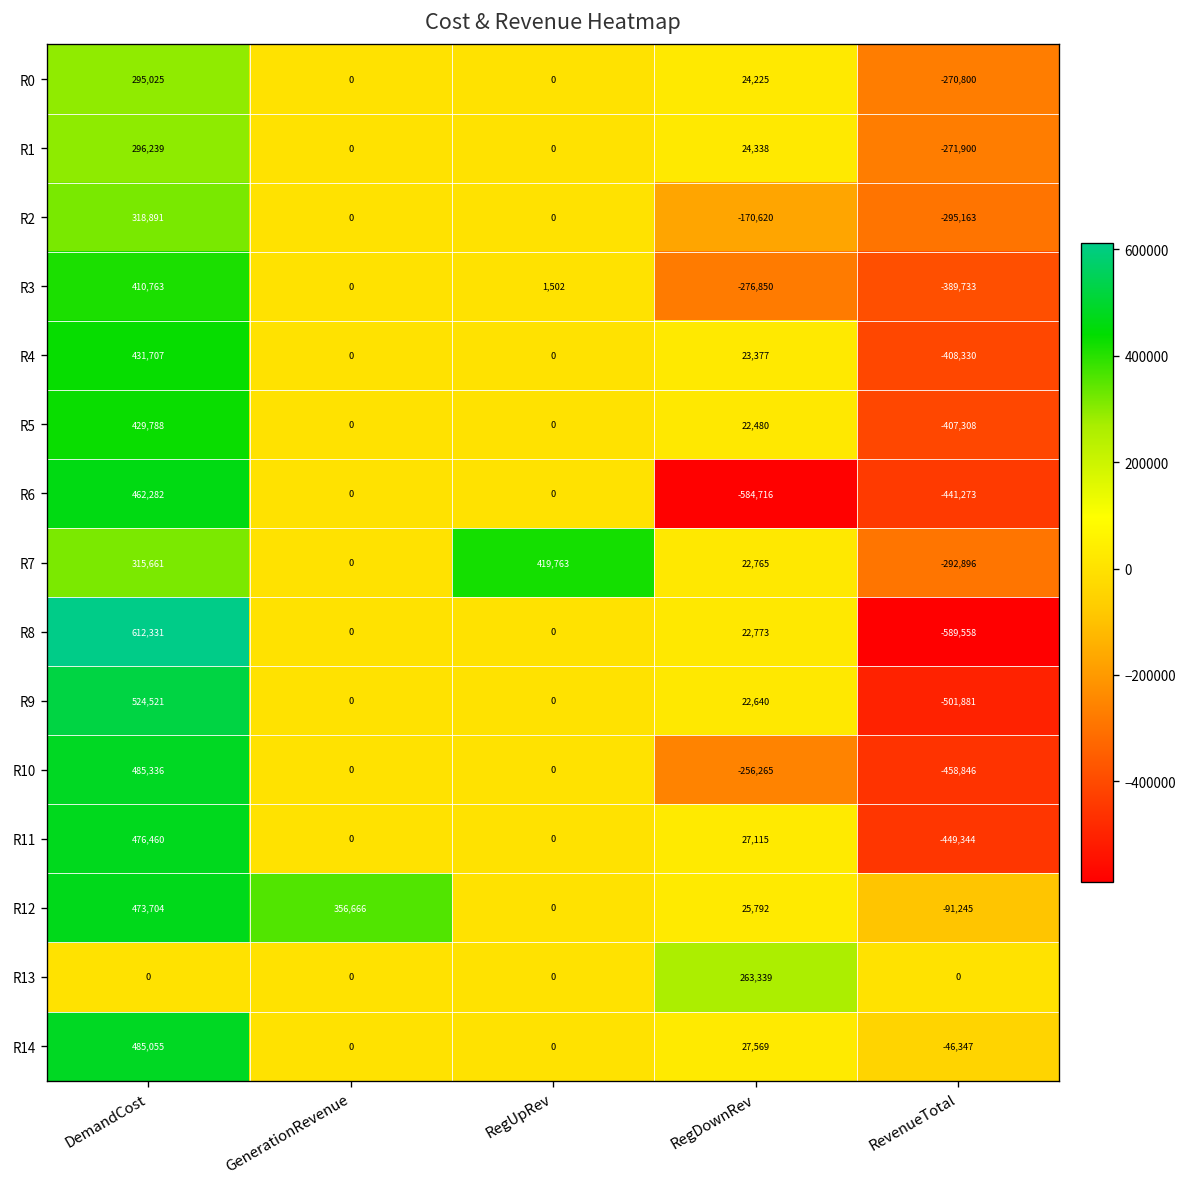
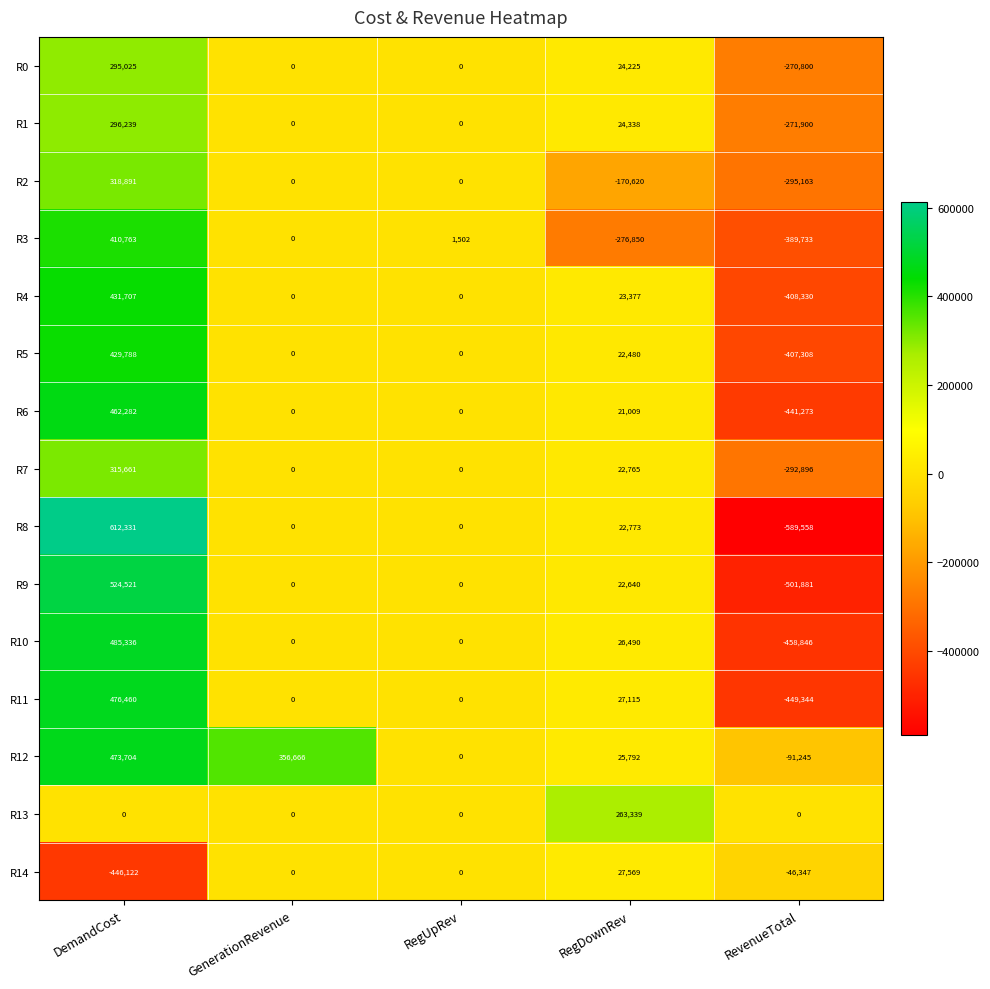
  {
    "R0": {
      "DemandCost": "295,025",
      "GenerationRevenue": "0",
      "RegUpRev": "0",
      "RegDownRev": "24,225",
      "RevenueTotal": "-270,800"
    },
    "R1": {
      "DemandCost": "296,239",
      "GenerationRevenue": "0",
      "RegUpRev": "0",
      "RegDownRev": "24,338",
      "RevenueTotal": "-271,900"
    },
    "R2": {
      "DemandCost": "318,891",
      "GenerationRevenue": "0",
      "RegUpRev": "0",
      "RegDownRev": "-170,620",
      "RevenueTotal": "-295,163"
    },
    "R3": {
      "DemandCost": "410,763",
      "GenerationRevenue": "0",
      "RegUpRev": "1,502",
      "RegDownRev": "-276,850",
      "RevenueTotal": "-389,733"
    },
    "R4": {
      "DemandCost": "431,707",
      "GenerationRevenue": "0",
      "RegUpRev": "0",
      "RegDownRev": "23,377",
      "RevenueTotal": "-408,330"
    },
    "R5": {
      "DemandCost": "429,788",
      "GenerationRevenue": "0",
      "RegUpRev": "0",
      "RegDownRev": "22,480",
      "RevenueTotal": "-407,308"
    },
    "R6": {
      "DemandCost": "462,282",
      "GenerationRevenue": "0",
      "RegUpRev": "0",
-     "RegDownRev": "-584,716",
+     "RegDownRev": "21,009",
      "RevenueTotal": "-441,273"
    },
    "R7": {
      "DemandCost": "315,661",
      "GenerationRevenue": "0",
-     "RegUpRev": "419,763",
+     "RegUpRev": "0",
      "RegDownRev": "22,765",
      "RevenueTotal": "-292,896"
    },
    "R8": {
      "DemandCost": "612,331",
      "GenerationRevenue": "0",
      "RegUpRev": "0",
      "RegDownRev": "22,773",
      "RevenueTotal": "-589,558"
    },
    "R9": {
      "DemandCost": "524,521",
      "GenerationRevenue": "0",
      "RegUpRev": "0",
      "RegDownRev": "22,640",
      "RevenueTotal": "-501,881"
    },
    "R10": {
      "DemandCost": "485,336",
      "GenerationRevenue": "0",
      "RegUpRev": "0",
-     "RegDownRev": "-256,265",
+     "RegDownRev": "26,490",
      "RevenueTotal": "-458,846"
    },
    "R11": {
      "DemandCost": "476,460",
      "GenerationRevenue": "0",
      "RegUpRev": "0",
      "RegDownRev": "27,115",
      "RevenueTotal": "-449,344"
    },
    "R12": {
      "DemandCost": "473,704",
      "GenerationRevenue": "356,666",
      "RegUpRev": "0",
      "RegDownRev": "25,792",
      "RevenueTotal": "-91,245"
    },
    "R13": {
      "DemandCost": "0",
      "GenerationRevenue": "0",
      "RegUpRev": "0",
      "RegDownRev": "263,339",
      "RevenueTotal": "0"
    },
    "R14": {
-     "DemandCost": "485,055",
+     "DemandCost": "-446,122",
      "GenerationRevenue": "0",
      "RegUpRev": "0",
      "RegDownRev": "27,569",
      "RevenueTotal": "-46,347"
    }
  }
